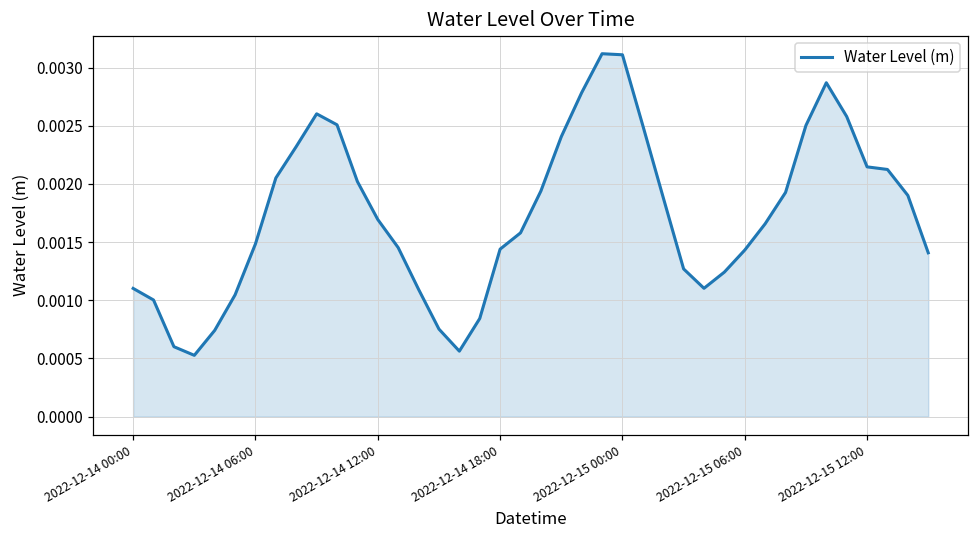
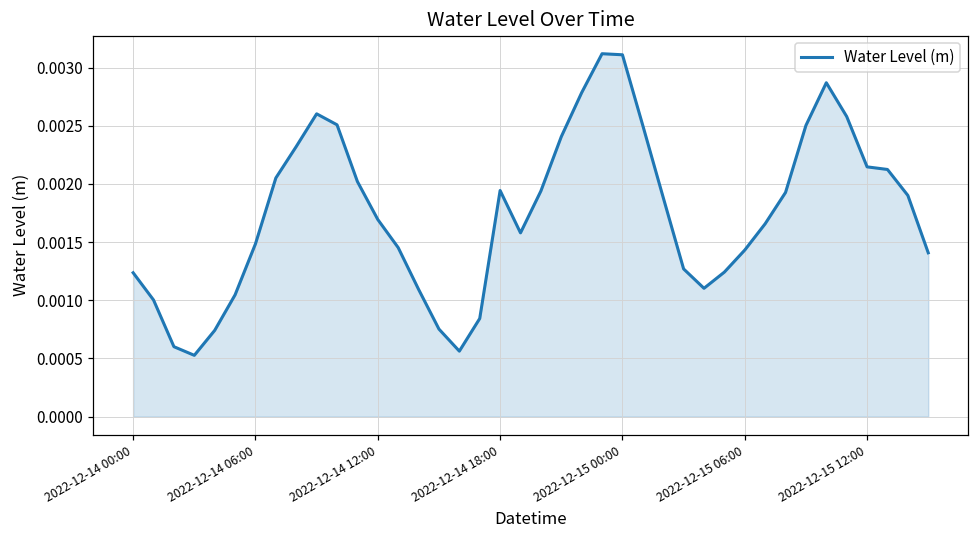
  {
-   "2022-12-14 00:00": 0.00110,
+   "2022-12-14 00:00": 0.00124,
    "2022-12-14 06:00": 0.00148,
    "2022-12-14 12:00": 0.00169,
-   "2022-12-14 18:00": 0.00144,
+   "2022-12-14 18:00": 0.00194,
    "2022-12-15 00:00": 0.00311,
    "2022-12-15 06:00": 0.00143,
    "2022-12-15 12:00": 0.00215
  }
